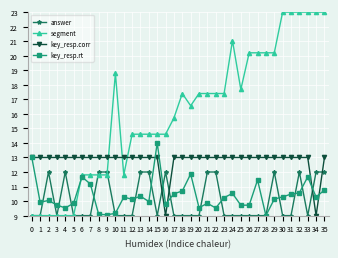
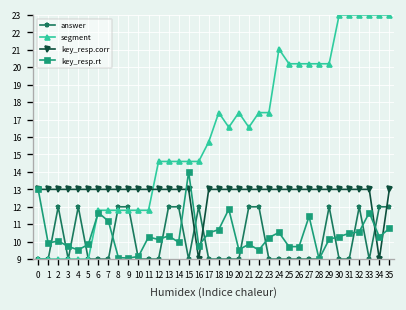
  {
    "segment": {
      "2": 9.0,
      "4": 9.0,
      "7": 11.8,
      "8": 11.8,
      "9": 11.8,
-     "10": 18.8,
+     "10": 11.8,
      "11": 11.8,
      "12": 14.6,
      "13": 14.6,
      "14": 14.6,
      "15": 14.6,
      "16": 14.6,
      "17": 15.7,
      "18": 17.4,
      "19": 16.6,
      "20": 17.4,
-     "21": 17.4,
+     "21": 16.6,
      "22": 17.4,
      "23": 17.4,
      "24": 21.0,
-     "25": 17.7,
+     "25": 20.2,
      "26": 20.2,
      "27": 20.2,
      "28": 20.2,
      "29": 20.2,
      "30": 23.0,
      "31": 23.0,
      "32": 23.0,
      "33": 23.0,
      "34": 23.0,
      "35": 23.0
    }
  }
